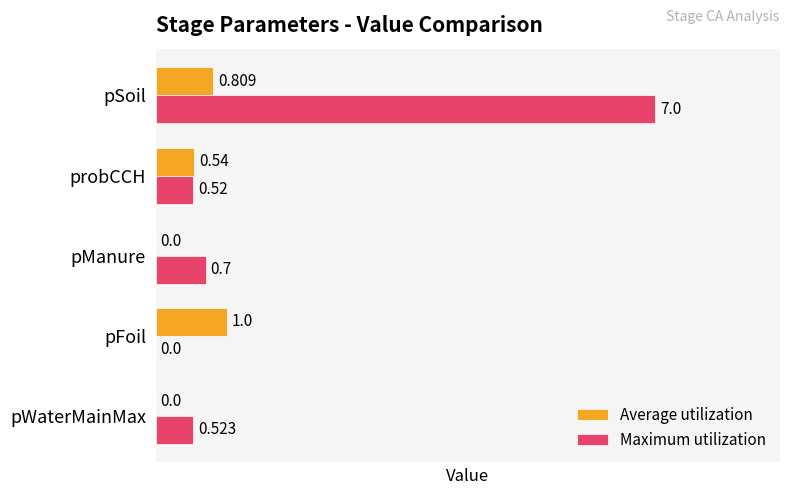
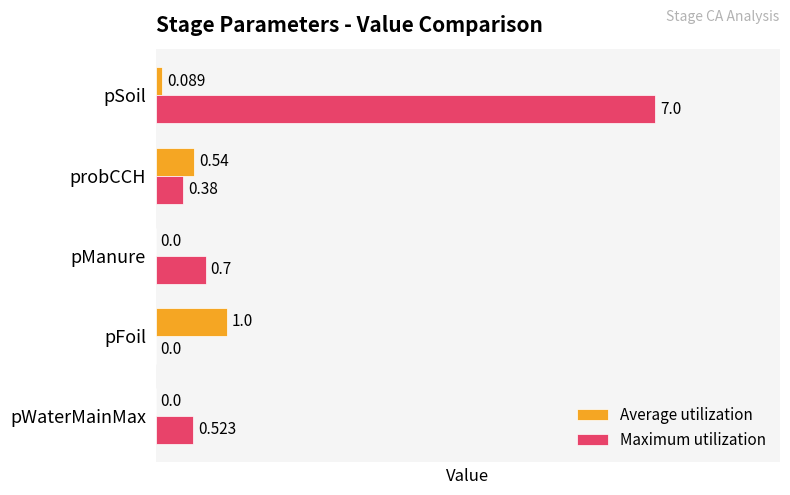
  {
    "Average utilization": {
-     "pSoil": 0.809,
+     "pSoil": 0.089,
      "probCCH": 0.54,
      "pManure": 0.0,
      "pFoil": 1.0,
      "pWaterMainMax": 0.0
    },
    "Maximum utilization": {
      "pSoil": 7.0,
-     "probCCH": 0.52,
+     "probCCH": 0.38,
      "pManure": 0.7,
      "pFoil": 0.0,
      "pWaterMainMax": 0.523
    }
  }
